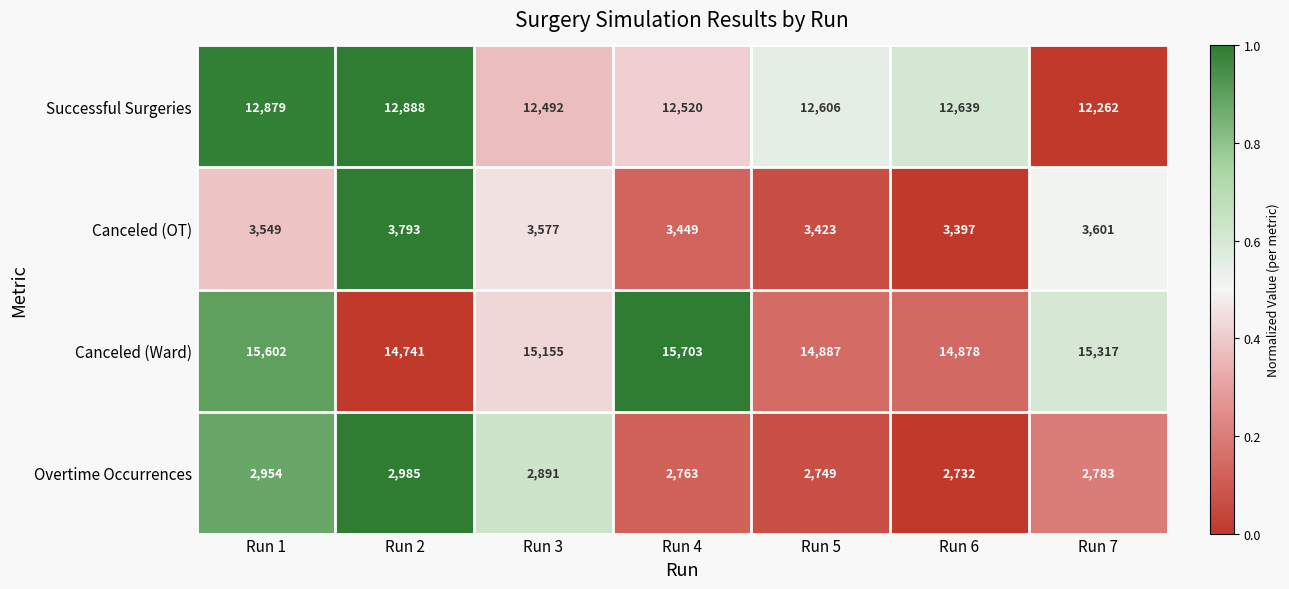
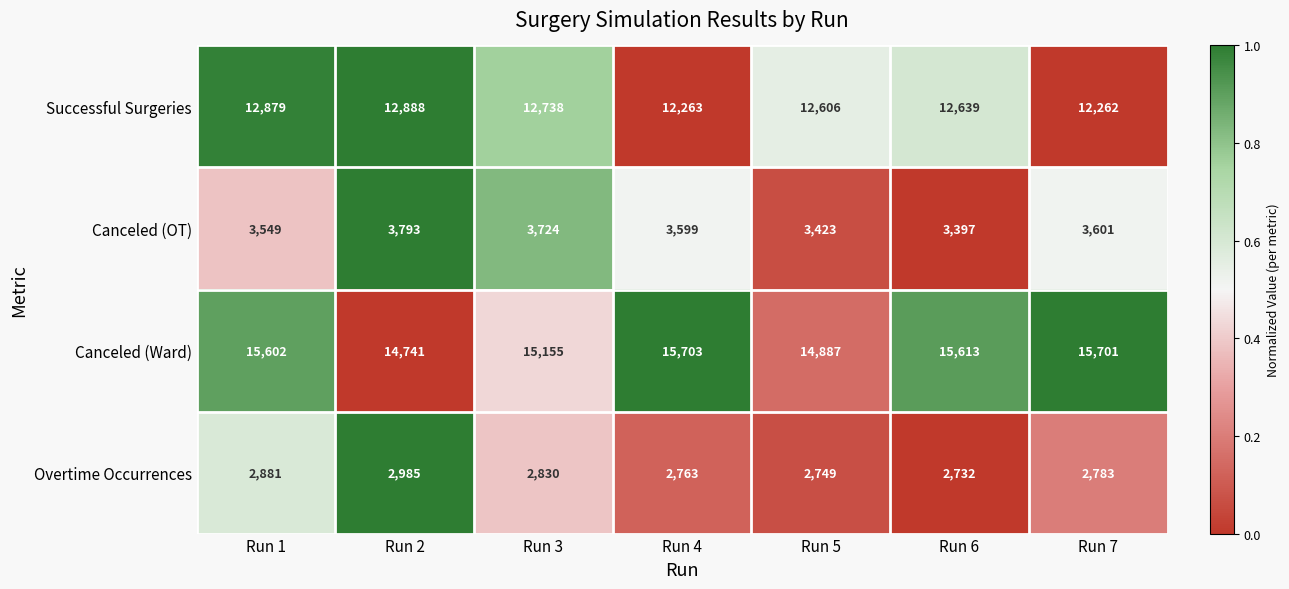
  {
    "Successful Surgeries": {
      "Run 1": "12,879",
      "Run 2": "12,888",
-     "Run 3": "12,492",
-     "Run 4": "12,520",
+     "Run 3": "12,738",
+     "Run 4": "12,263",
      "Run 5": "12,606",
      "Run 6": "12,639",
      "Run 7": "12,262"
    },
    "Canceled (OT)": {
      "Run 1": "3,549",
      "Run 2": "3,793",
-     "Run 3": "3,577",
-     "Run 4": "3,449",
+     "Run 3": "3,724",
+     "Run 4": "3,599",
      "Run 5": "3,423",
      "Run 6": "3,397",
      "Run 7": "3,601"
    },
    "Canceled (Ward)": {
      "Run 1": "15,602",
      "Run 2": "14,741",
      "Run 3": "15,155",
      "Run 4": "15,703",
      "Run 5": "14,887",
-     "Run 6": "14,878",
-     "Run 7": "15,317"
+     "Run 6": "15,613",
+     "Run 7": "15,701"
    },
    "Overtime Occurrences": {
-     "Run 1": "2,954",
+     "Run 1": "2,881",
      "Run 2": "2,985",
-     "Run 3": "2,891",
+     "Run 3": "2,830",
      "Run 4": "2,763",
      "Run 5": "2,749",
      "Run 6": "2,732",
      "Run 7": "2,783"
    }
  }
